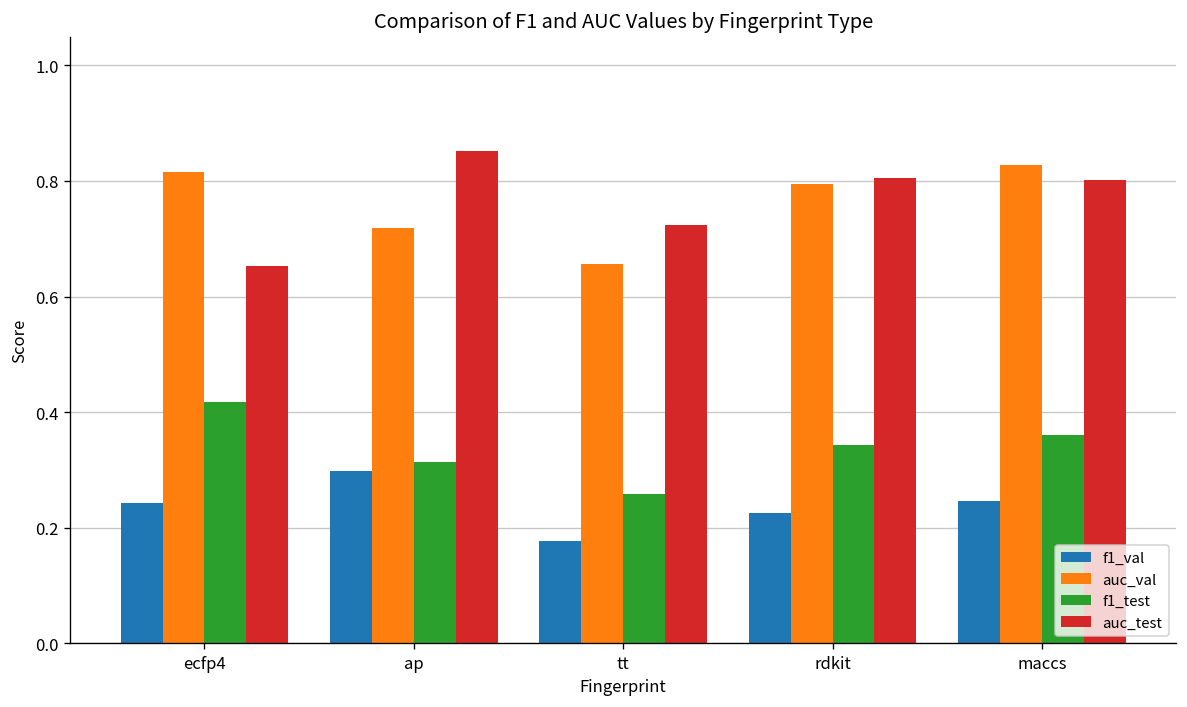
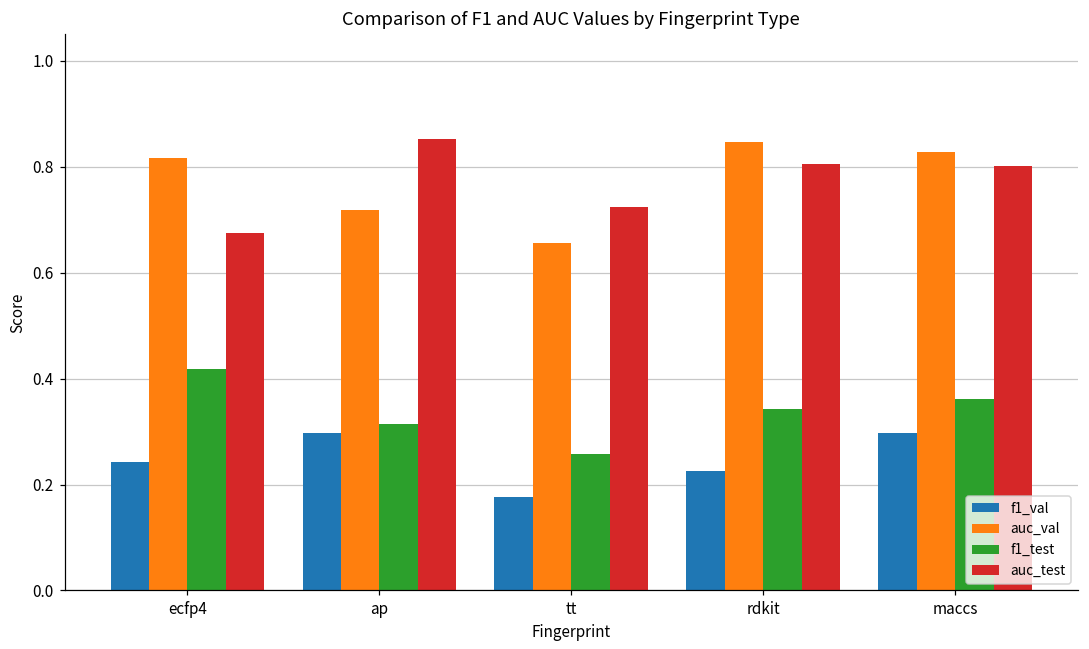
  {
    "f1_val": {
      "ecfp4": 0.24,
      "ap": 0.30,
      "tt": 0.18,
      "rdkit": 0.23,
-     "maccs": 0.25
+     "maccs": 0.30
    },
    "auc_val": {
      "ecfp4": 0.82,
      "ap": 0.72,
      "tt": 0.66,
-     "rdkit": 0.79,
+     "rdkit": 0.85,
      "maccs": 0.83
    },
    "f1_test": {
      "ecfp4": 0.42,
      "ap": 0.31,
      "tt": 0.26,
      "rdkit": 0.34,
      "maccs": 0.36
    },
    "auc_test": {
-     "ecfp4": 0.65,
+     "ecfp4": 0.68,
      "ap": 0.85,
      "tt": 0.72,
      "rdkit": 0.80,
      "maccs": 0.80
    }
  }
